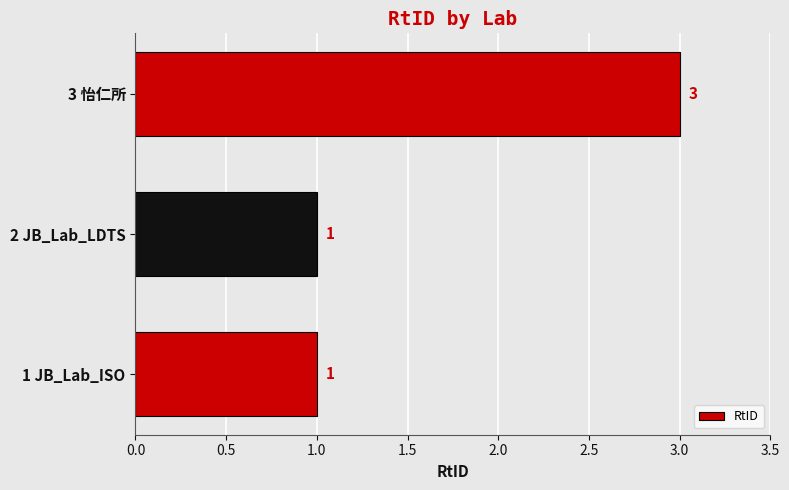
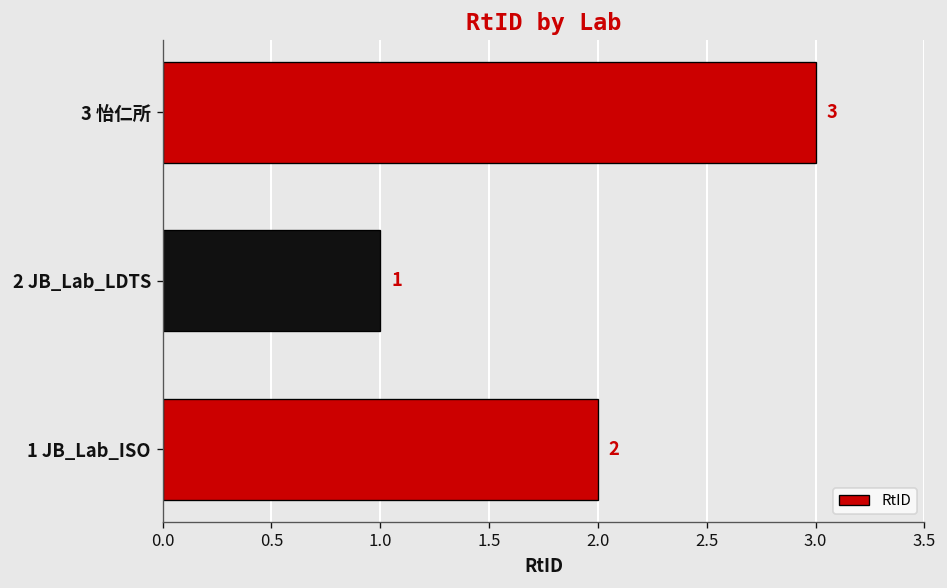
  {
    "3 怡仁所": 3,
    "2 JB_Lab_LDTS": 1,
-   "1 JB_Lab_ISO": 1
+   "1 JB_Lab_ISO": 2
  }
